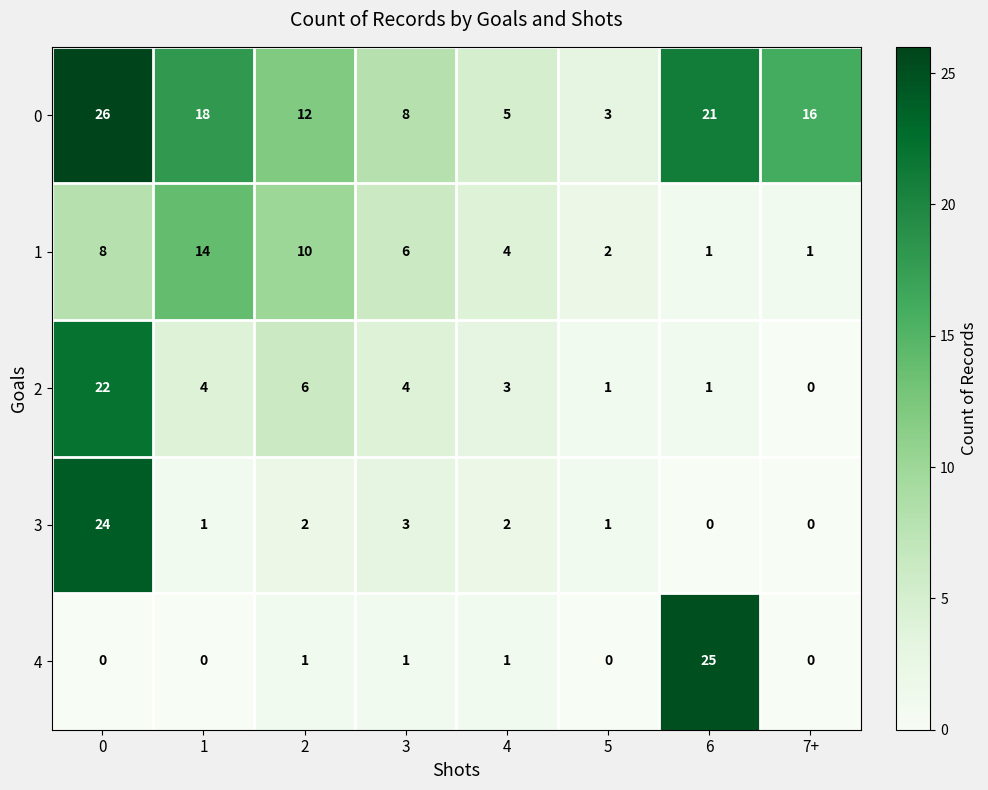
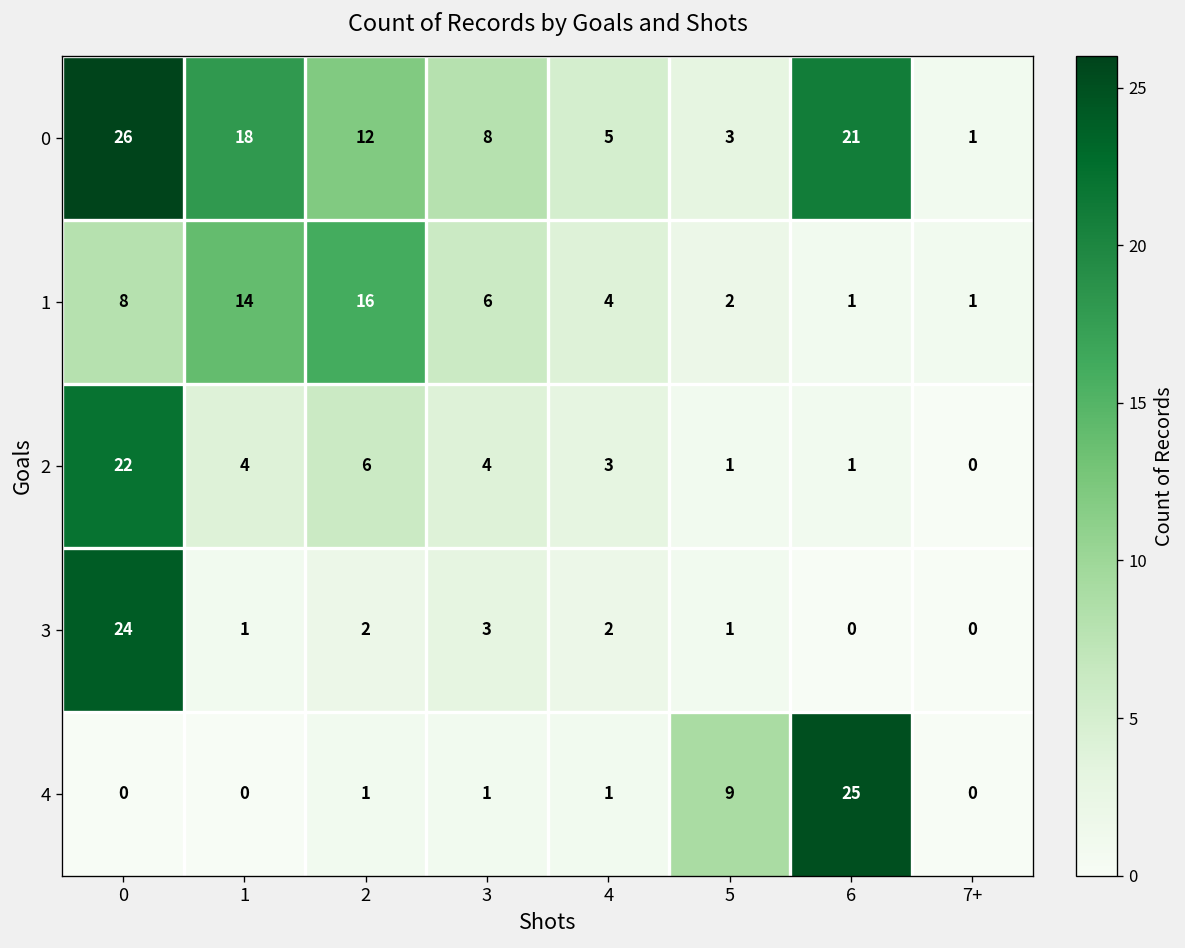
  {
    "0": {
      "0": 26,
      "1": 18,
      "2": 12,
      "3": 8,
      "4": 5,
      "5": 3,
      "6": 21,
-     "7+": 16
+     "7+": 1
    },
    "1": {
      "0": 8,
      "1": 14,
-     "2": 10,
+     "2": 16,
      "3": 6,
      "4": 4,
      "5": 2,
      "6": 1,
      "7+": 1
    },
    "2": {
      "0": 22,
      "1": 4,
      "2": 6,
      "3": 4,
      "4": 3,
      "5": 1,
      "6": 1,
      "7+": 0
    },
    "3": {
      "0": 24,
      "1": 1,
      "2": 2,
      "3": 3,
      "4": 2,
      "5": 1,
      "6": 0,
      "7+": 0
    },
    "4": {
      "0": 0,
      "1": 0,
      "2": 1,
      "3": 1,
      "4": 1,
-     "5": 0,
+     "5": 9,
      "6": 25,
      "7+": 0
    }
  }
